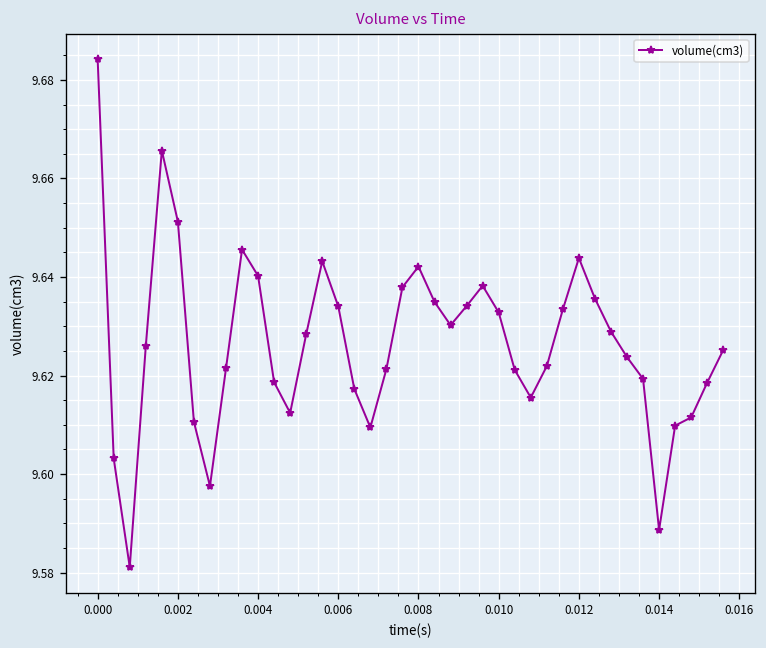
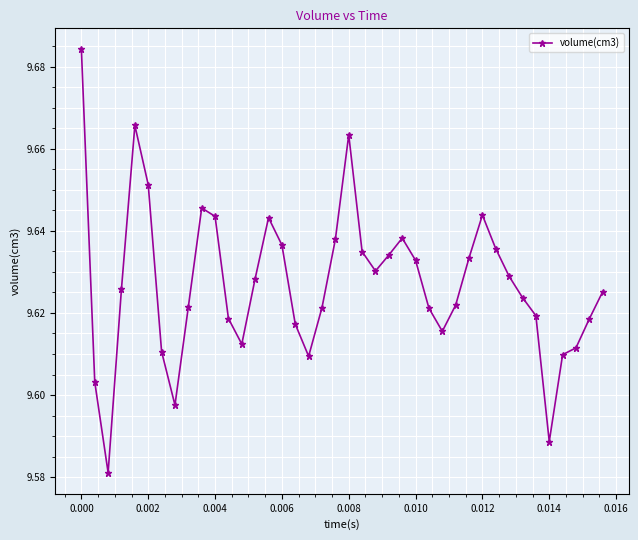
  {
    "0.000": 9.684,
    "0.002": 9.651,
-   "0.004": 9.640,
-   "0.006": 9.634,
-   "0.008": 9.642,
+   "0.004": 9.644,
+   "0.006": 9.637,
+   "0.008": 9.663,
    "0.010": 9.633,
    "0.012": 9.644,
    "0.014": 9.589
  }
